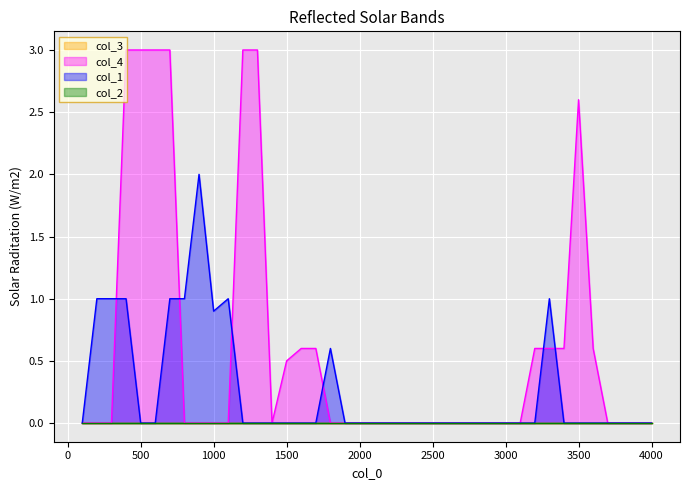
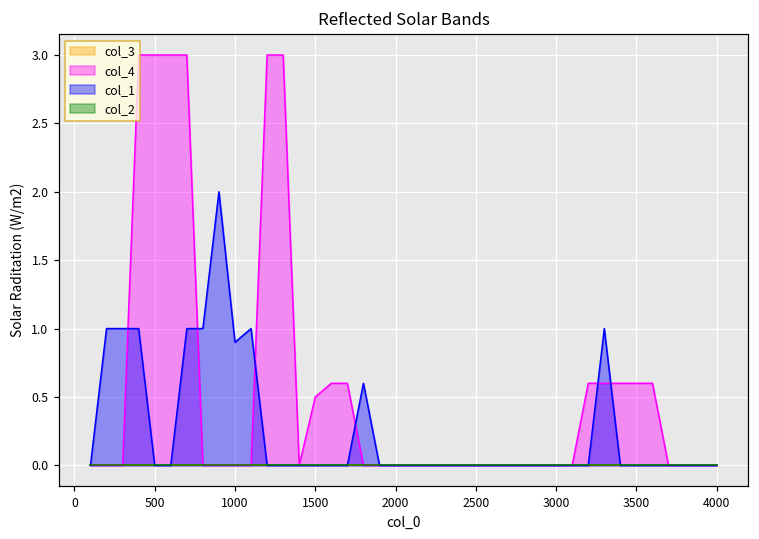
  {
    "col_4": {
      "500": 3.0,
      "1500": 0.5,
-     "3500": 2.6
+     "3500": 0.6
    },
    "col_1": {
      "1000": 0.9
    }
  }
